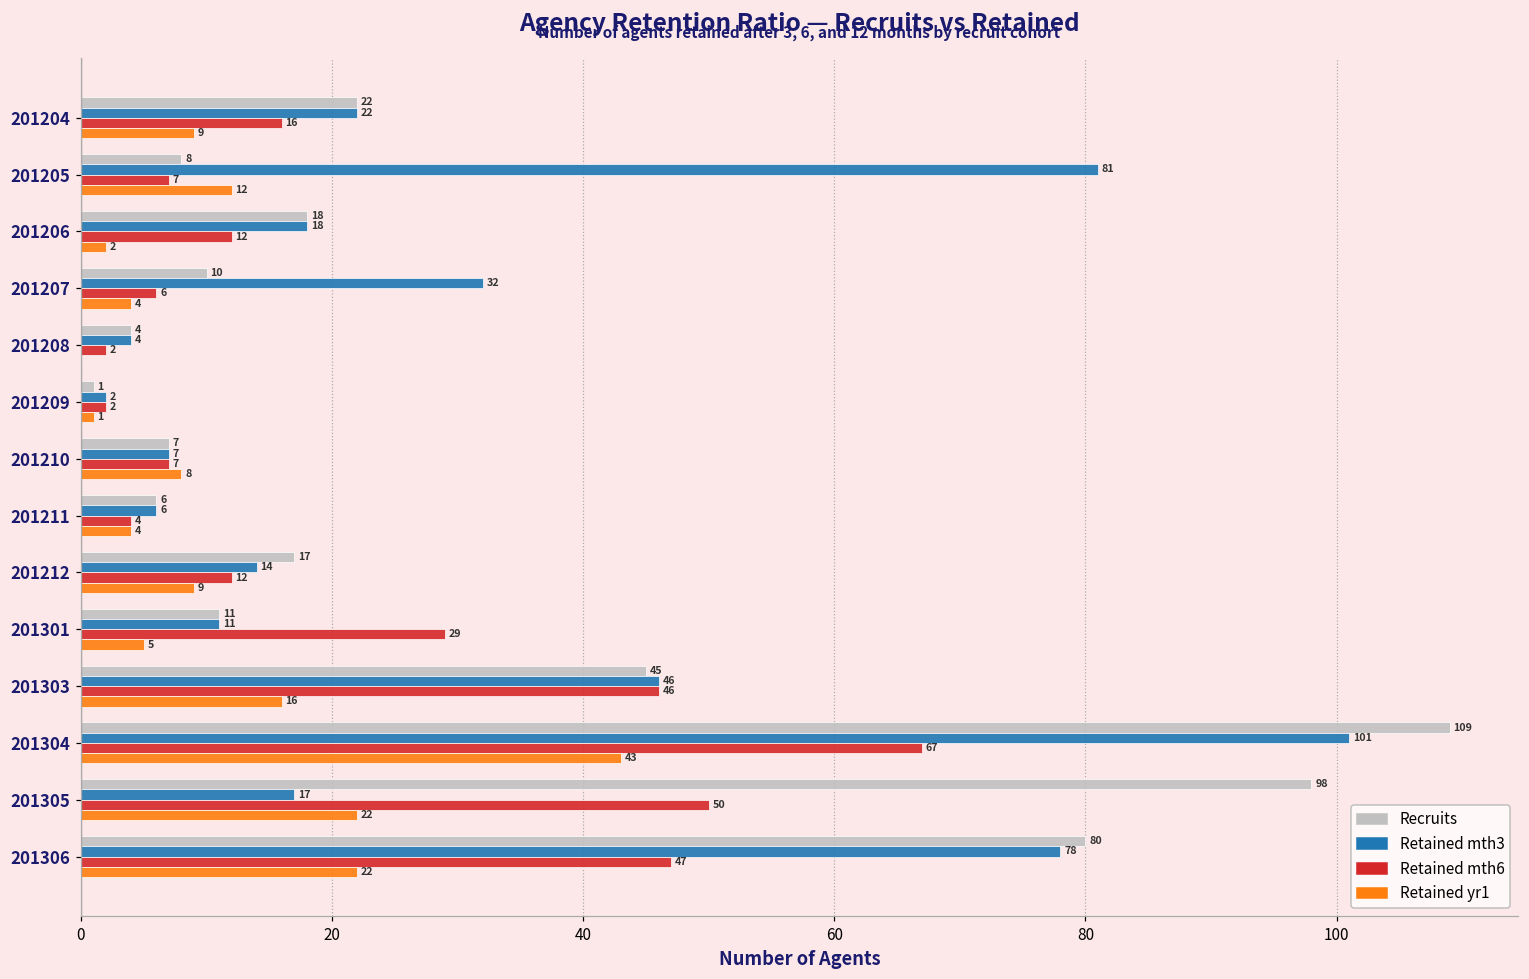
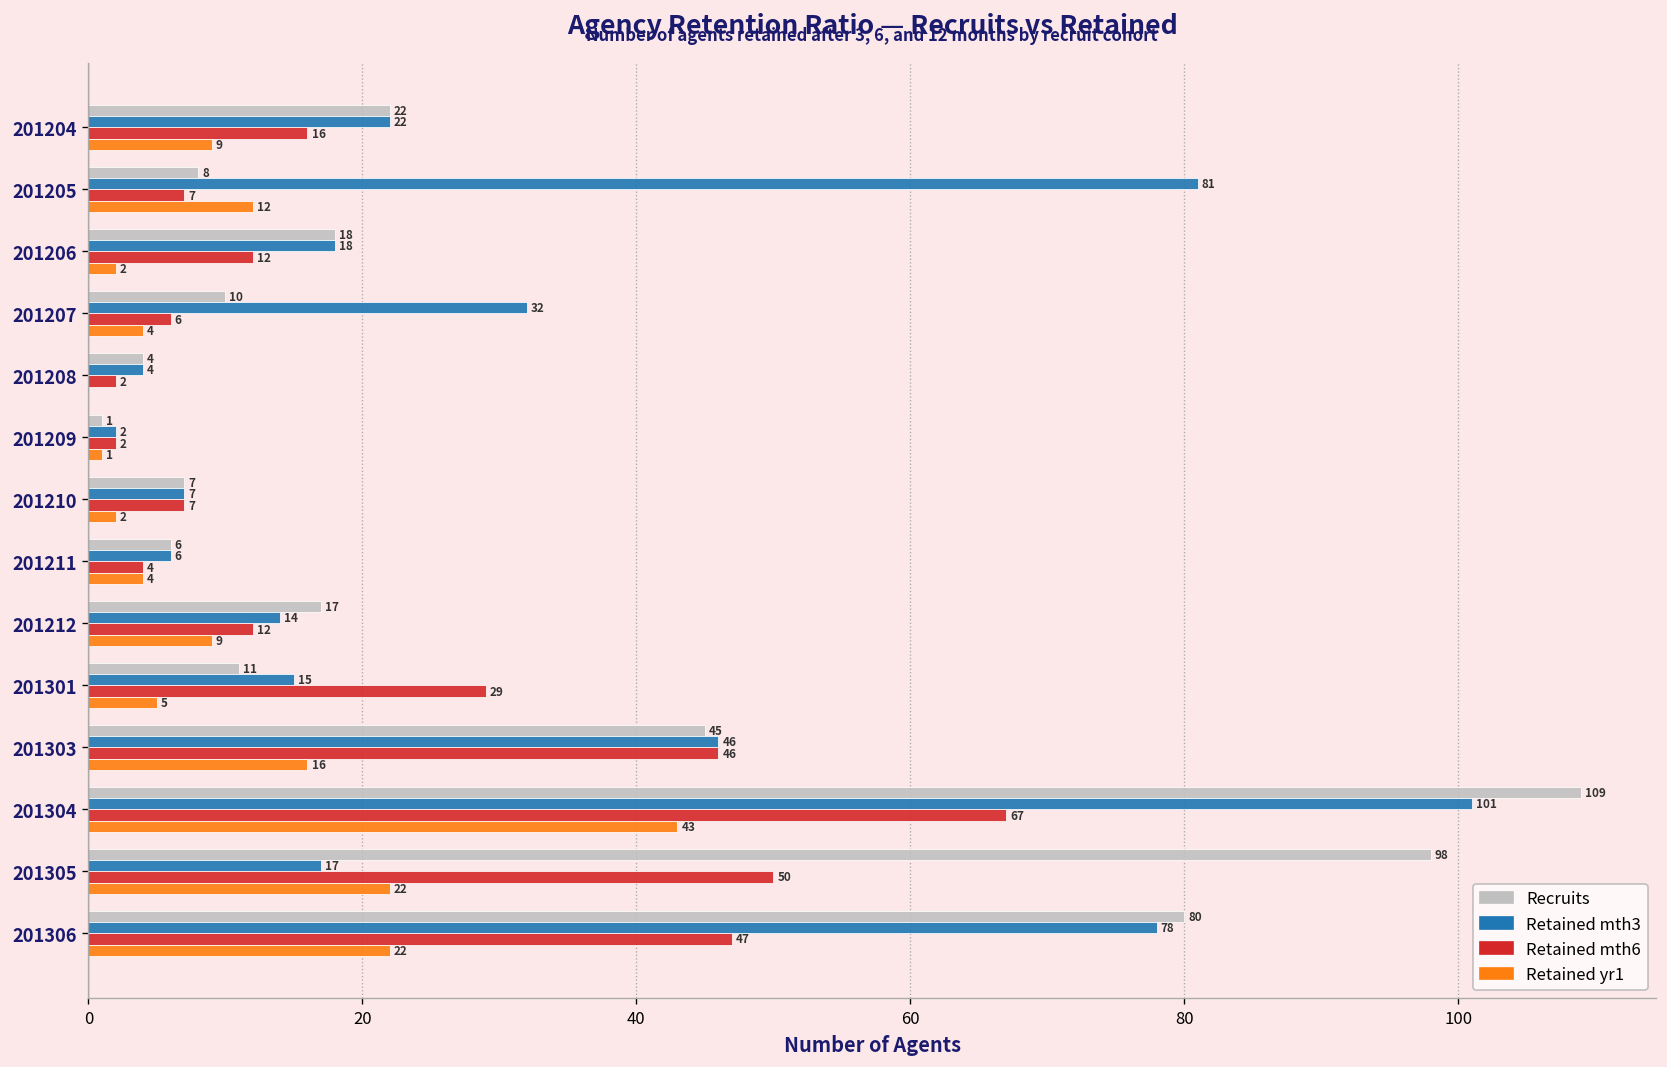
  {
    "Recruits": {
      "201204": 22,
      "201205": 8,
      "201206": 18,
      "201207": 10,
      "201208": 4,
      "201209": 1,
      "201210": 7,
      "201211": 6,
      "201212": 17,
      "201301": 11,
      "201303": 45,
      "201304": 109,
      "201305": 98,
      "201306": 80
    },
    "Retained mth3": {
      "201204": 22,
      "201205": 81,
      "201206": 18,
      "201207": 32,
      "201208": 4,
      "201209": 2,
      "201210": 7,
      "201211": 6,
      "201212": 14,
-     "201301": 11,
+     "201301": 15,
      "201303": 46,
      "201304": 101,
      "201305": 17,
      "201306": 78
    },
    "Retained mth6": {
      "201204": 16,
      "201205": 7,
      "201206": 12,
      "201207": 6,
      "201208": 2,
      "201209": 2,
      "201210": 7,
      "201211": 4,
      "201212": 12,
      "201301": 29,
      "201303": 46,
      "201304": 67,
      "201305": 50,
      "201306": 47
    },
    "Retained yr1": {
      "201204": 9,
      "201205": 12,
      "201206": 2,
      "201207": 4,
      "201209": 1,
-     "201210": 8,
+     "201210": 2,
      "201211": 4,
      "201212": 9,
      "201301": 5,
      "201303": 16,
      "201304": 43,
      "201305": 22,
      "201306": 22
    }
  }
